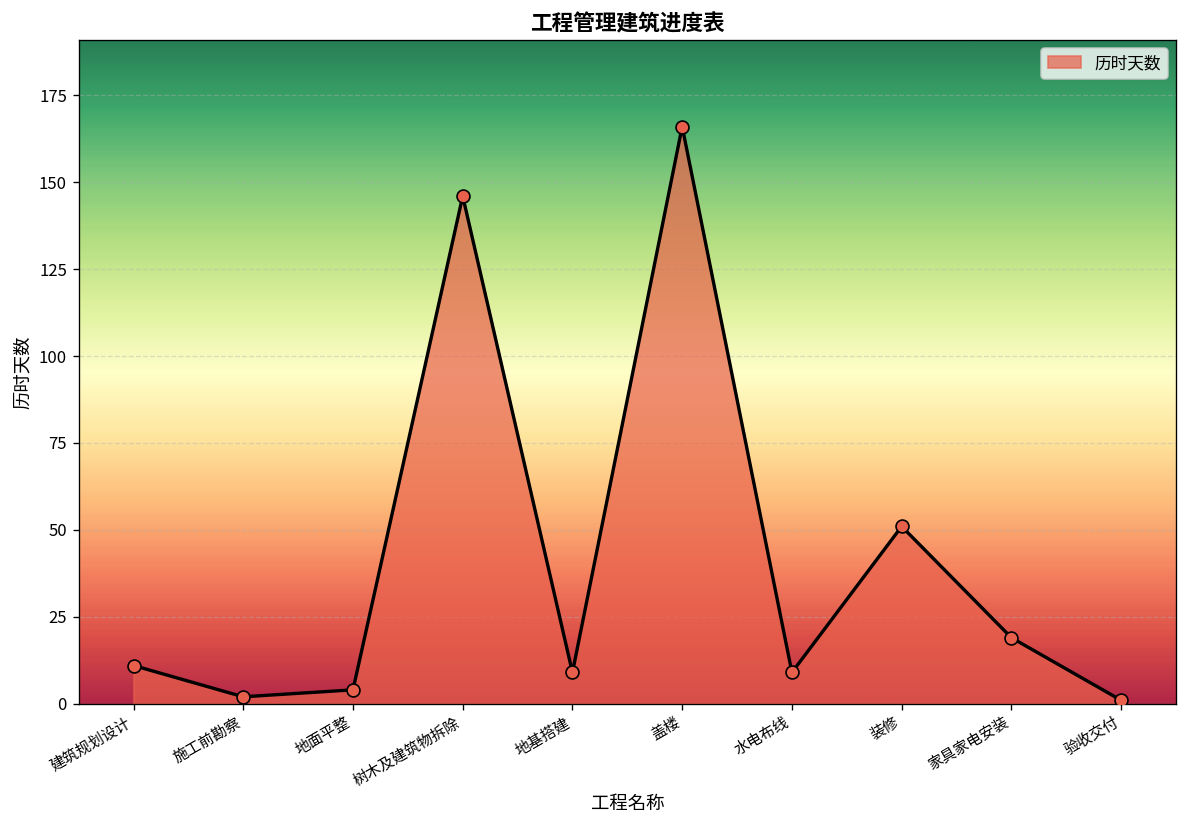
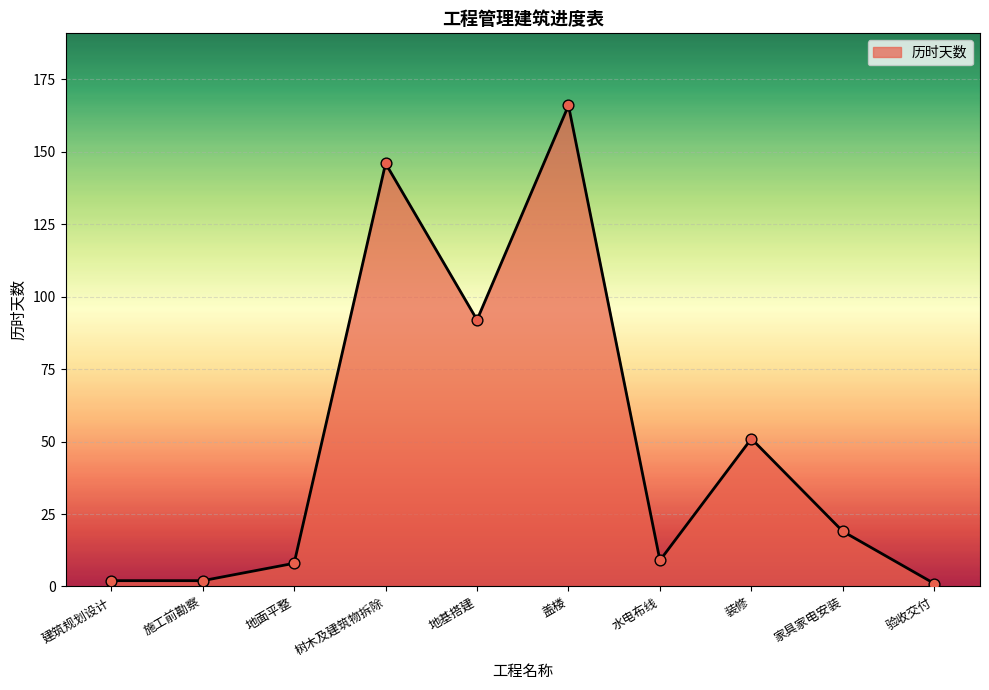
  {
-   "建筑规划设计": 11,
+   "建筑规划设计": 2,
    "施工前勘察": 2,
-   "地面平整": 4,
+   "地面平整": 8,
    "树木及建筑物拆除": 146,
-   "地基搭建": 9,
+   "地基搭建": 92,
    "盖楼": 166,
    "水电布线": 9,
    "装修": 51,
    "家具家电安装": 19,
    "验收交付": 1
  }
